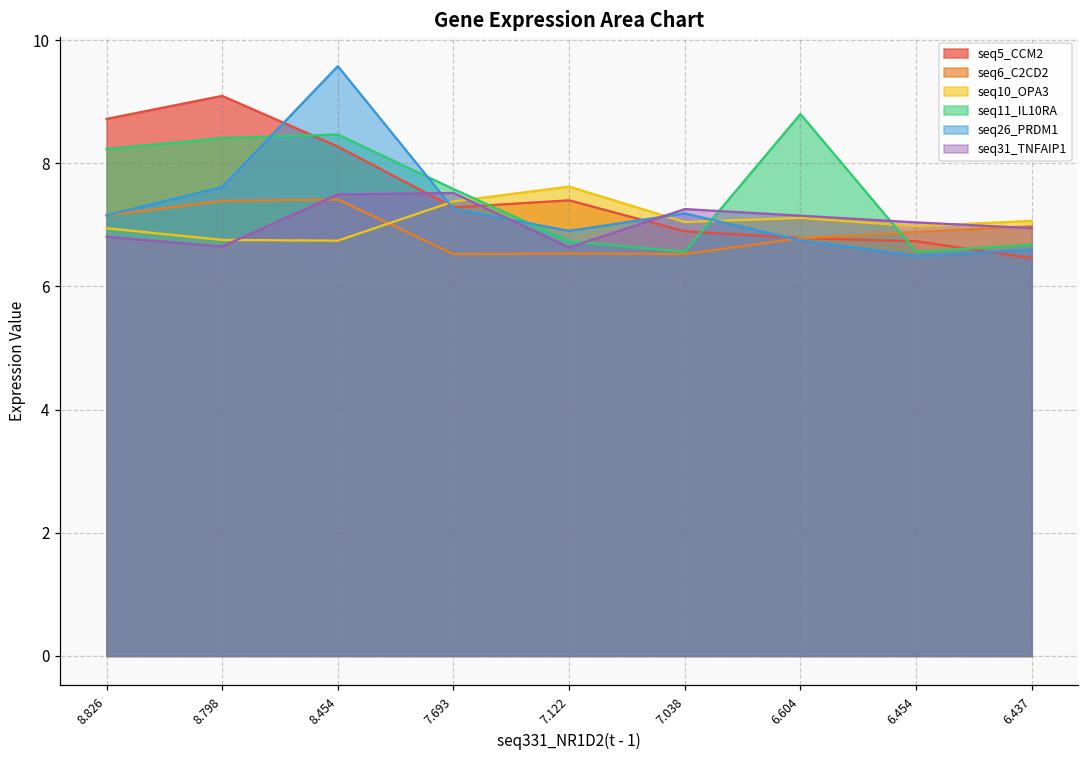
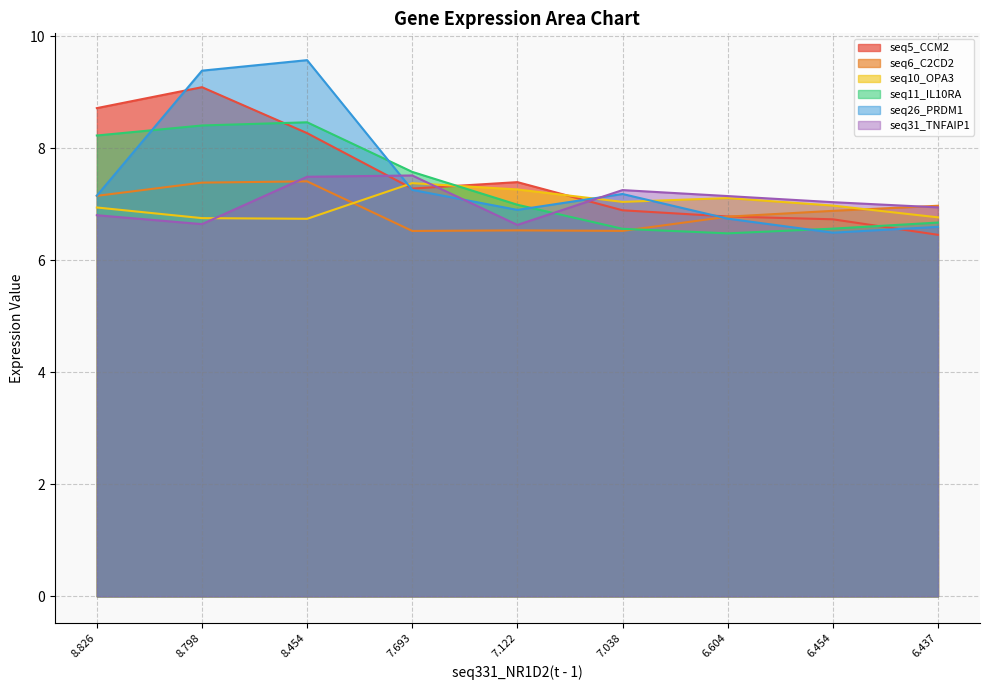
  {
    "seq10_OPA3": {
      "8.826": 6.9,
      "8.798": 6.8,
      "8.454": 6.7,
      "7.693": 7.4,
-     "7.122": 7.6,
+     "7.122": 7.3,
      "7.038": 7.0,
      "6.454": 7.0,
-     "6.437": 7.1
+     "6.437": 6.8
    },
    "seq11_IL10RA": {
      "8.826": 8.2,
      "8.798": 8.4,
      "8.454": 8.5,
      "7.693": 7.6,
-     "7.122": 6.7,
-     "6.604": 8.8,
+     "7.122": 7.0,
+     "6.604": 6.5,
      "6.454": 6.6,
      "6.437": 6.7
    },
    "seq26_PRDM1": {
-     "8.798": 7.6,
+     "8.798": 9.4,
      "8.454": 9.6,
      "7.122": 6.9,
      "7.038": 7.2,
      "6.454": 6.5,
      "6.437": 6.6
    },
    "seq31_TNFAIP1": {
      "8.826": 6.8,
      "8.798": 6.6,
      "8.454": 7.5,
      "7.693": 7.5,
      "7.122": 6.6,
      "7.038": 7.3,
      "6.454": 7.0
    }
  }
